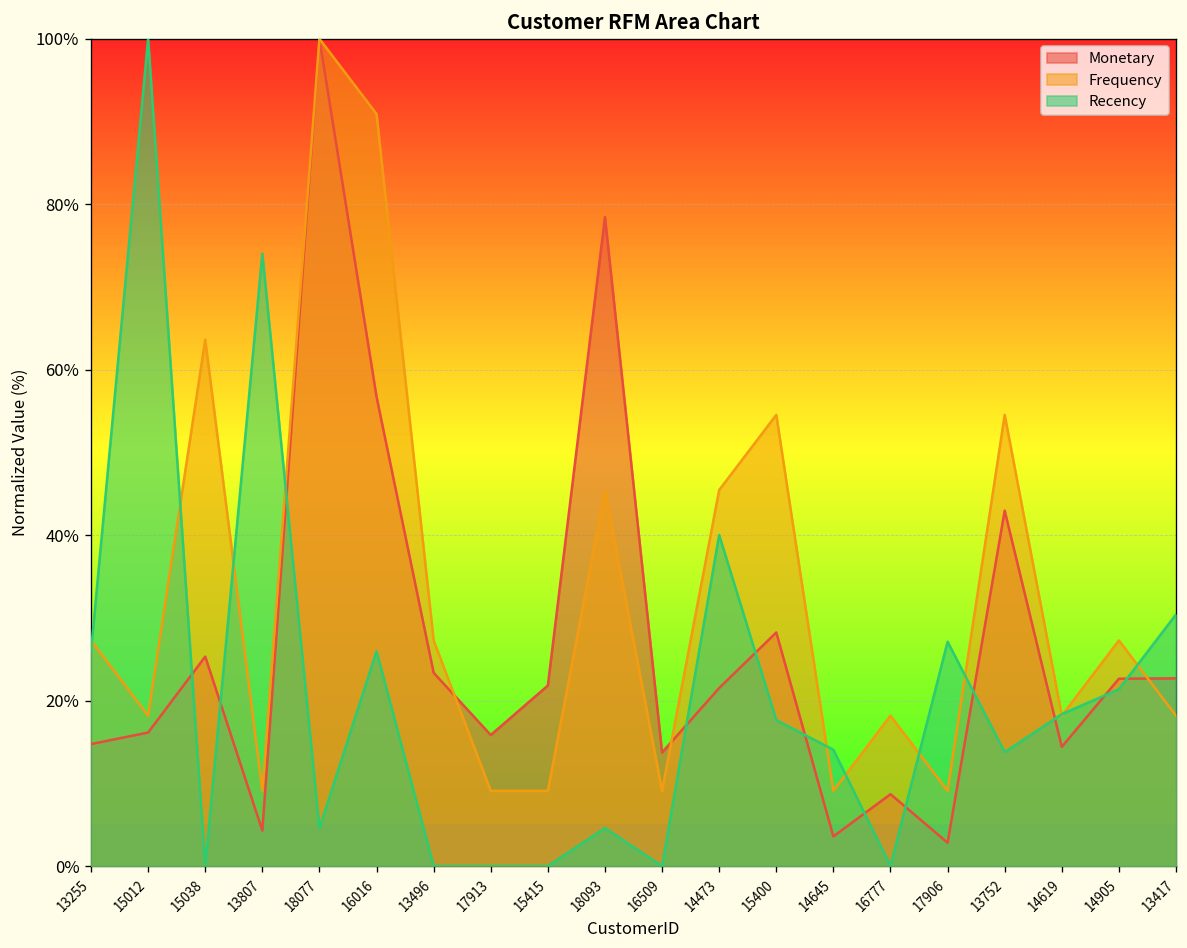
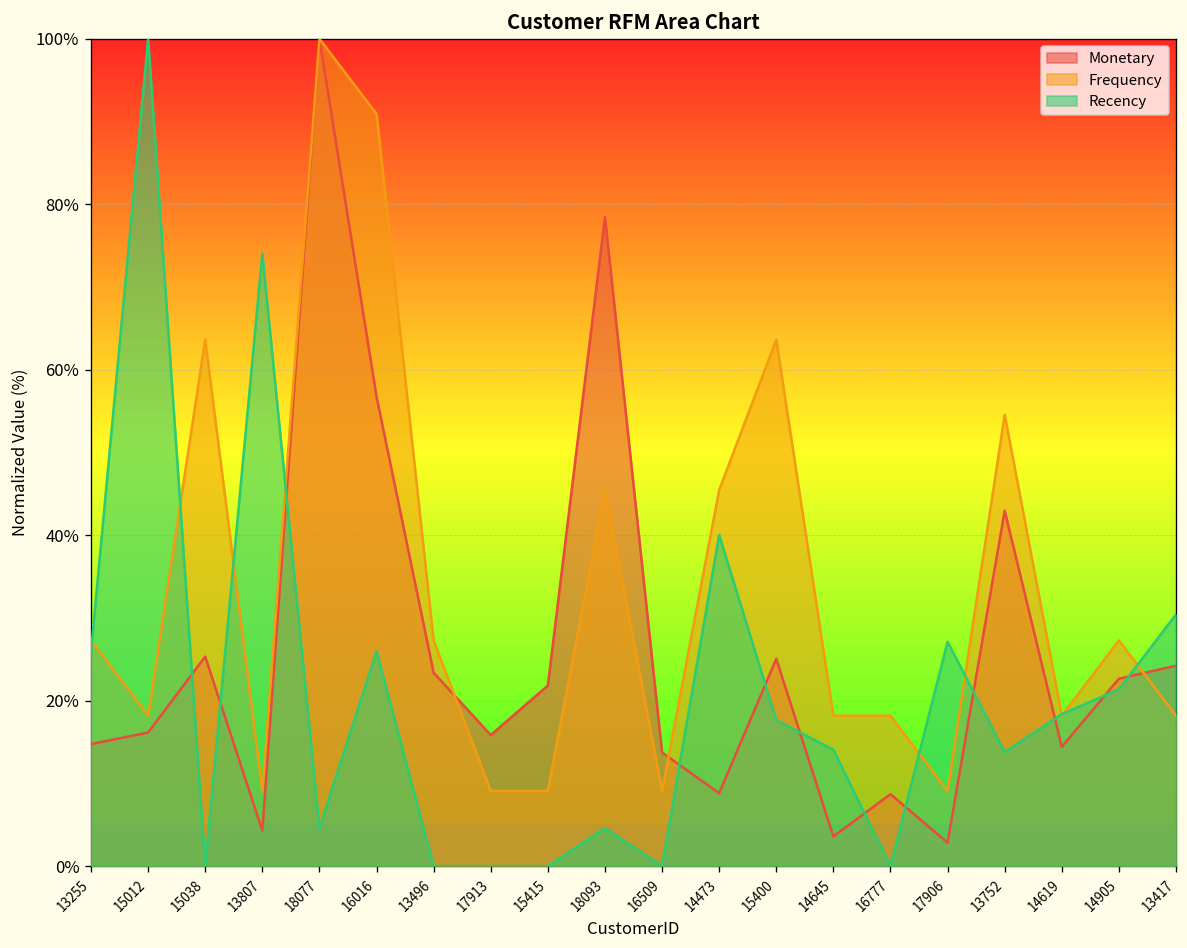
  {
    "Monetary": {
      "13255": "15%",
      "15012": "16%",
      "15038": "25%",
      "16016": "57%",
      "13496": "23%",
      "17913": "16%",
      "15415": "22%",
      "18093": "78%",
      "16509": "14%",
-     "14473": "22%",
-     "15400": "28%",
+     "14473": "9%",
+     "15400": "25%",
      "16777": "9%",
      "13752": "43%",
      "14619": "14%",
      "14905": "23%",
-     "13417": "23%"
+     "13417": "24%"
    },
    "Frequency": {
      "13255": "27%",
      "15012": "18%",
      "15038": "64%",
      "13807": "9%",
      "16016": "91%",
      "13496": "27%",
      "17913": "9%",
      "15415": "9%",
      "18093": "45%",
      "16509": "9%",
      "14473": "45%",
-     "15400": "55%",
-     "14645": "9%",
+     "15400": "64%",
+     "14645": "18%",
      "16777": "18%",
      "17906": "9%",
      "13752": "55%",
      "14905": "27%",
      "13417": "18%"
    },
    "Recency": {
      "13255": "26%",
      "15012": "100%",
      "13807": "74%",
      "16016": "26%",
      "14473": "40%",
      "15400": "18%",
      "14645": "14%",
      "17906": "27%",
      "13752": "14%",
      "14905": "21%",
      "13417": "30%"
    }
  }
